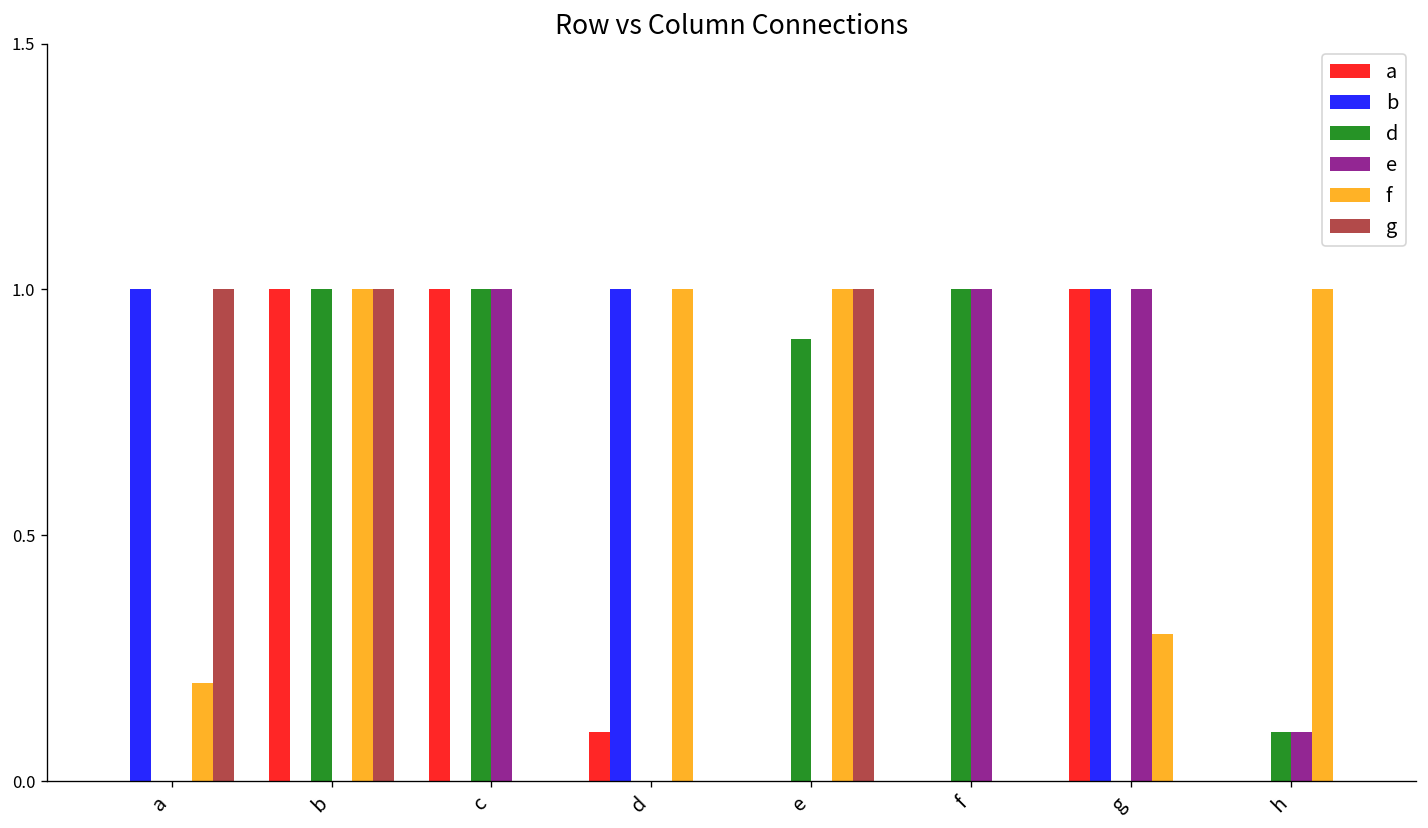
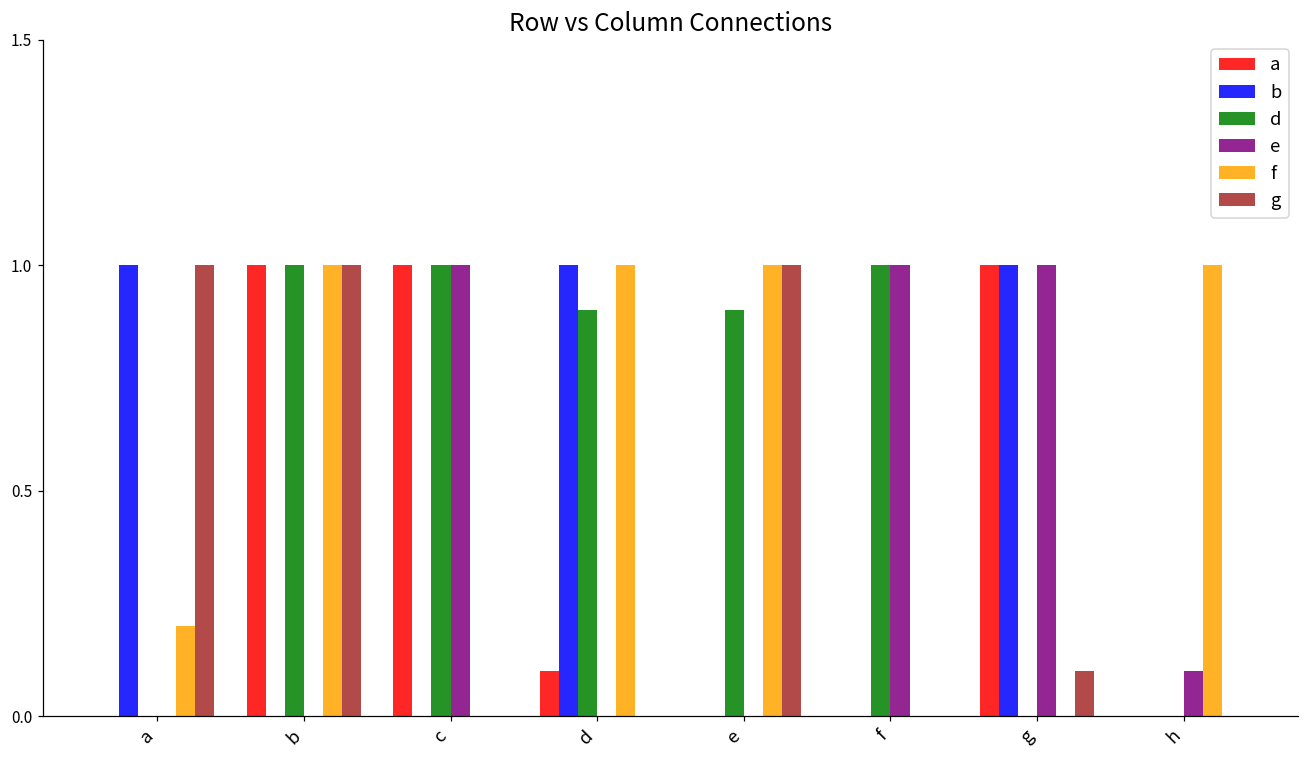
  {
    "a": {
      "a": 0.0,
      "b": 1.0,
      "c": 1.0,
      "d": 0.1,
      "e": 0.0,
      "f": 0.0,
      "g": 1.0,
      "h": 0.0
    },
    "b": {
      "a": 1.0,
      "b": 0.0,
      "c": 0.0,
      "d": 1.0,
      "e": 0.0,
      "f": 0.0,
      "g": 1.0,
      "h": 0.0
    },
    "d": {
      "a": 0.0,
      "b": 1.0,
      "c": 1.0,
-     "d": 0.0,
+     "d": 0.9,
      "e": 0.9,
      "f": 1.0,
      "g": 0.0,
-     "h": 0.1
+     "h": 0.0
    },
    "e": {
      "a": 0.0,
      "b": 0.0,
      "c": 1.0,
      "d": 0.0,
      "e": 0.0,
      "f": 1.0,
      "g": 1.0,
      "h": 0.1
    },
    "f": {
      "a": 0.2,
      "b": 1.0,
      "c": 0.0,
      "d": 1.0,
      "e": 1.0,
      "f": 0.0,
-     "g": 0.3,
+     "g": 0.0,
      "h": 1.0
    },
    "g": {
      "a": 1.0,
      "b": 1.0,
      "c": 0.0,
      "d": 0.0,
      "e": 1.0,
      "f": 0.0,
-     "g": 0.0,
+     "g": 0.1,
      "h": 0.0
    }
  }
